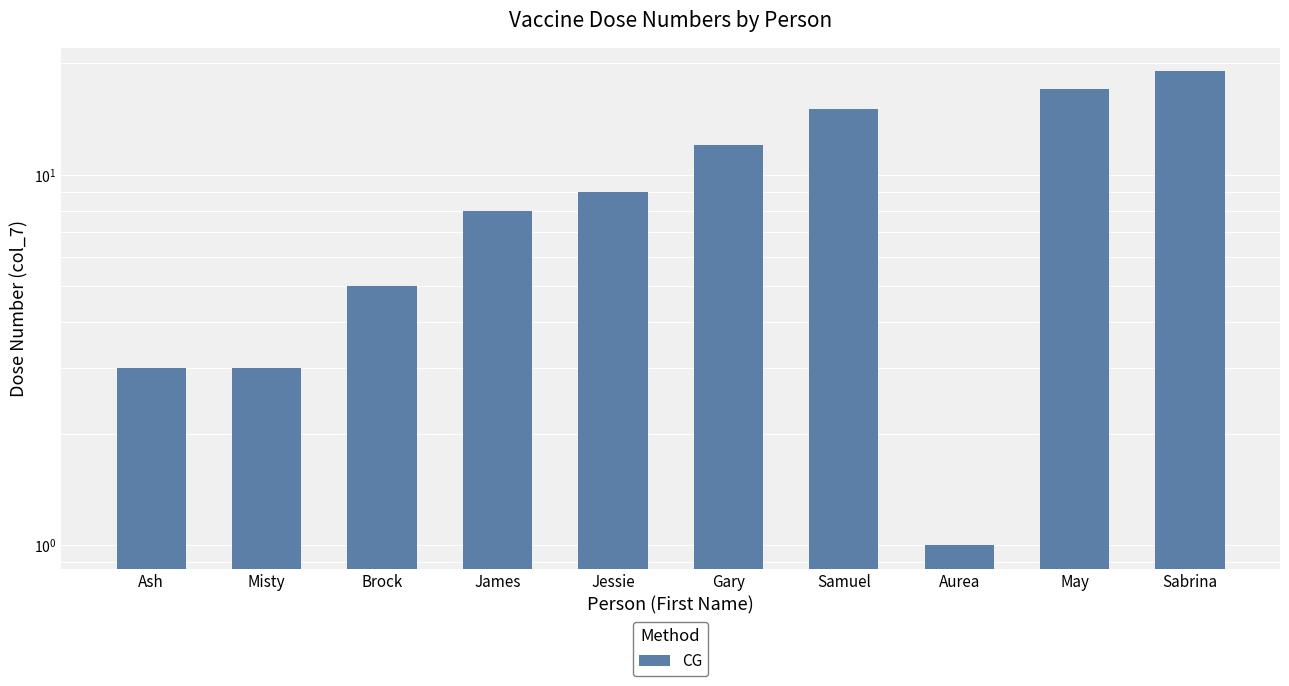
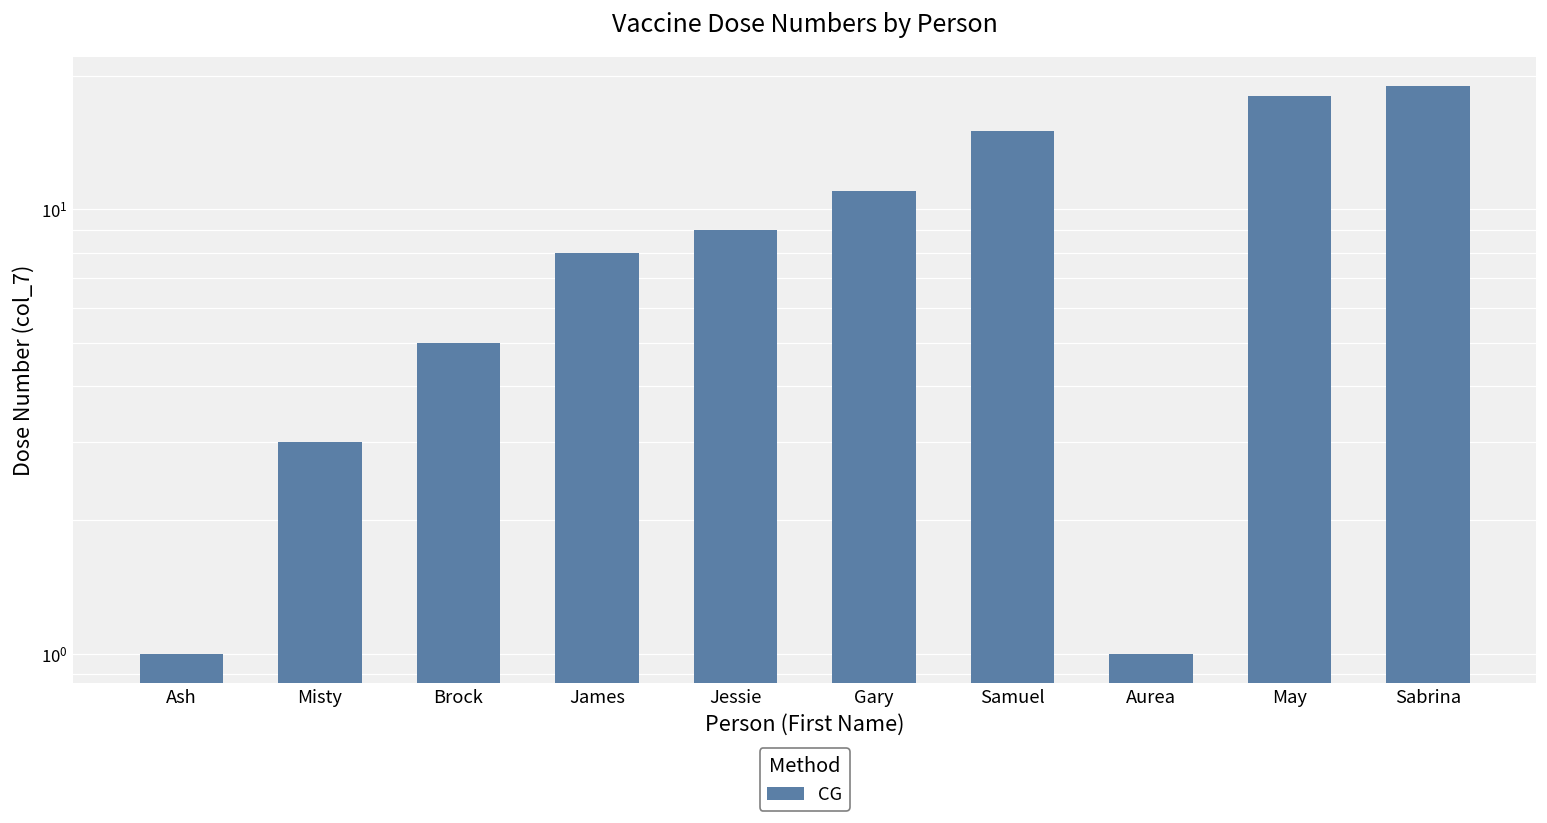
  {
-   "Ash": 3,
+   "Ash": 1,
    "Misty": 3,
    "Brock": 5,
    "James": 8,
    "Jessie": 9,
-   "Gary": 12,
+   "Gary": 11,
    "Samuel": 15,
    "Aurea": 1,
-   "May": 17,
+   "May": 18,
    "Sabrina": 19
  }
